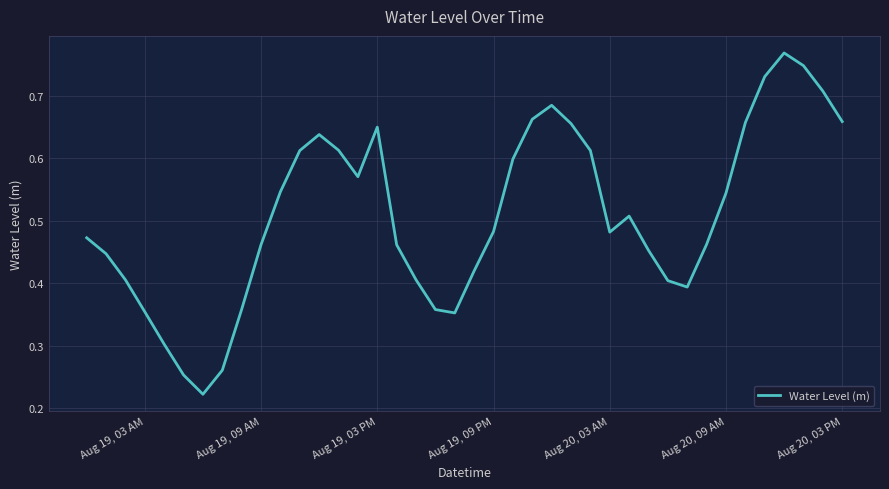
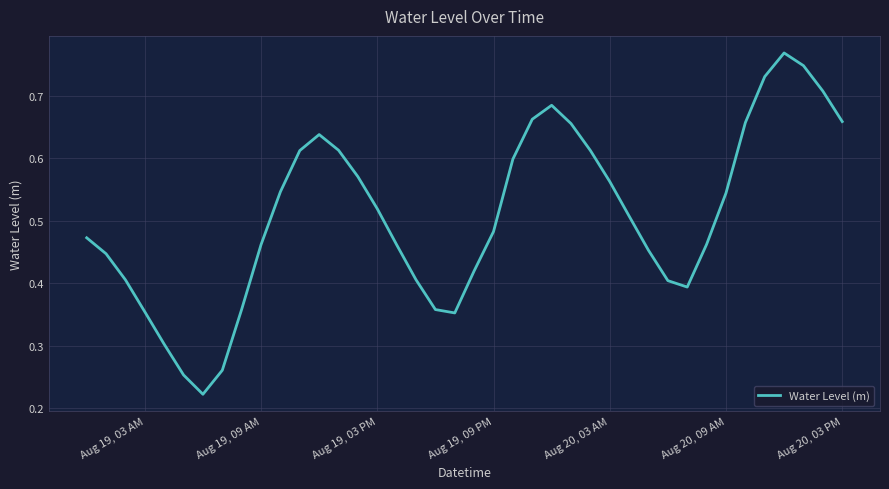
  {
    "Aug 19, 03 AM": 0.35,
    "Aug 19, 09 AM": 0.46,
-   "Aug 19, 03 PM": 0.65,
+   "Aug 19, 03 PM": 0.52,
    "Aug 19, 09 PM": 0.48,
-   "Aug 20, 03 AM": 0.48,
+   "Aug 20, 03 AM": 0.56,
    "Aug 20, 09 AM": 0.54,
    "Aug 20, 03 PM": 0.66
  }
